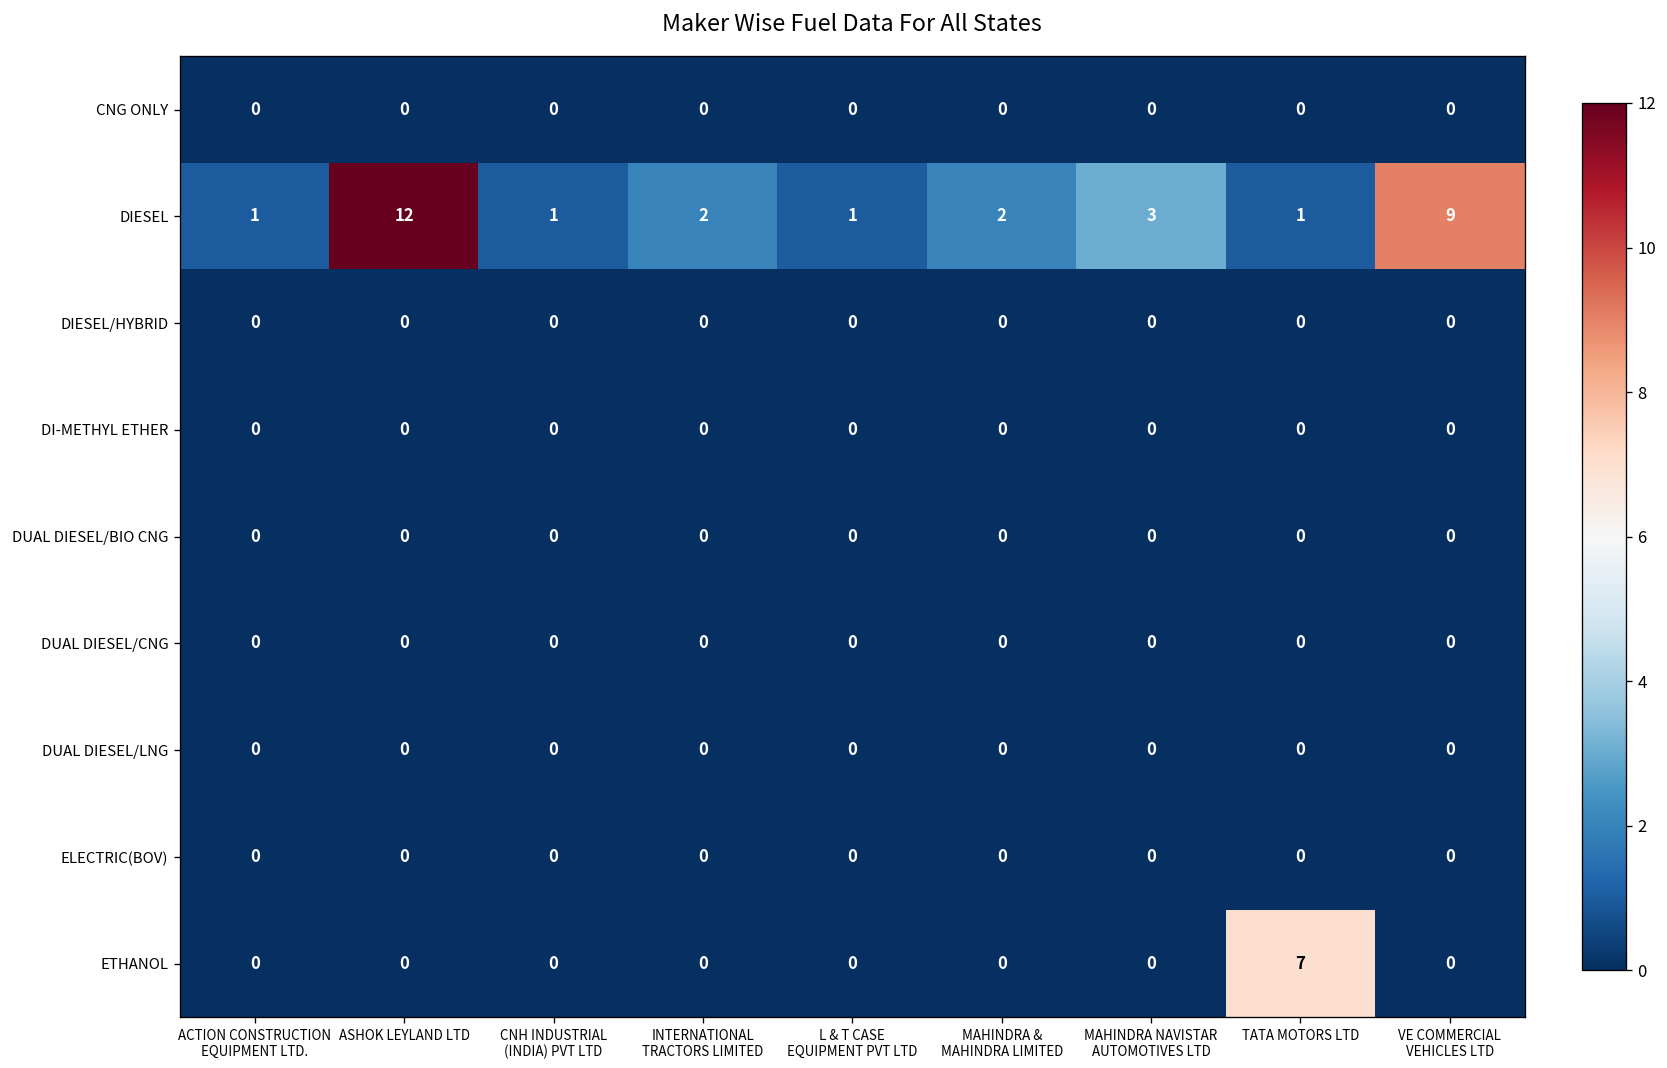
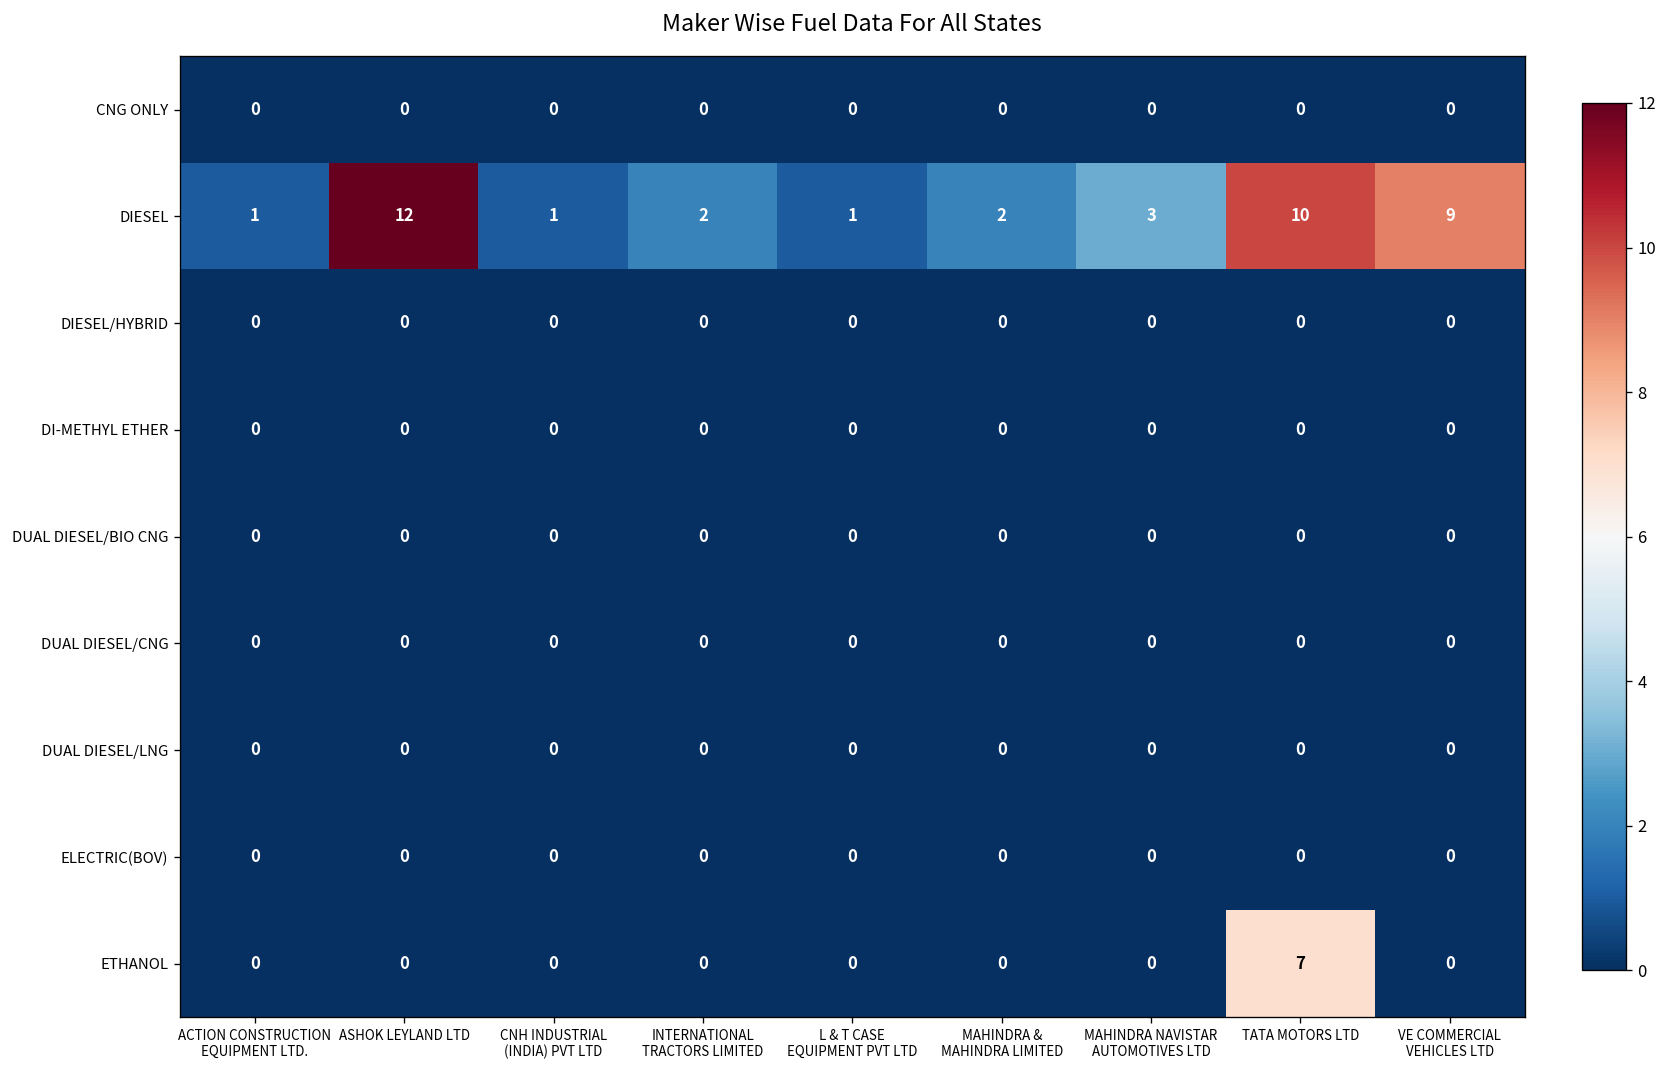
  {
    "CNG ONLY": {
      "ACTION CONSTRUCTION EQUIPMENT LTD.": 0,
      "ASHOK LEYLAND LTD": 0,
      "CNH INDUSTRIAL (INDIA) PVT LTD": 0,
      "INTERNATIONAL TRACTORS LIMITED": 0,
      "L & T CASE EQUIPMENT PVT LTD": 0,
      "MAHINDRA & MAHINDRA LIMITED": 0,
      "MAHINDRA NAVISTAR AUTOMOTIVES LTD": 0,
      "TATA MOTORS LTD": 0,
      "VE COMMERCIAL VEHICLES LTD": 0
    },
    "DIESEL": {
      "ACTION CONSTRUCTION EQUIPMENT LTD.": 1,
      "ASHOK LEYLAND LTD": 12,
      "CNH INDUSTRIAL (INDIA) PVT LTD": 1,
      "INTERNATIONAL TRACTORS LIMITED": 2,
      "L & T CASE EQUIPMENT PVT LTD": 1,
      "MAHINDRA & MAHINDRA LIMITED": 2,
      "MAHINDRA NAVISTAR AUTOMOTIVES LTD": 3,
-     "TATA MOTORS LTD": 1,
+     "TATA MOTORS LTD": 10,
      "VE COMMERCIAL VEHICLES LTD": 9
    },
    "DIESEL/HYBRID": {
      "ACTION CONSTRUCTION EQUIPMENT LTD.": 0,
      "ASHOK LEYLAND LTD": 0,
      "CNH INDUSTRIAL (INDIA) PVT LTD": 0,
      "INTERNATIONAL TRACTORS LIMITED": 0,
      "L & T CASE EQUIPMENT PVT LTD": 0,
      "MAHINDRA & MAHINDRA LIMITED": 0,
      "MAHINDRA NAVISTAR AUTOMOTIVES LTD": 0,
      "TATA MOTORS LTD": 0,
      "VE COMMERCIAL VEHICLES LTD": 0
    },
    "DI-METHYL ETHER": {
      "ACTION CONSTRUCTION EQUIPMENT LTD.": 0,
      "ASHOK LEYLAND LTD": 0,
      "CNH INDUSTRIAL (INDIA) PVT LTD": 0,
      "INTERNATIONAL TRACTORS LIMITED": 0,
      "L & T CASE EQUIPMENT PVT LTD": 0,
      "MAHINDRA & MAHINDRA LIMITED": 0,
      "MAHINDRA NAVISTAR AUTOMOTIVES LTD": 0,
      "TATA MOTORS LTD": 0,
      "VE COMMERCIAL VEHICLES LTD": 0
    },
    "DUAL DIESEL/BIO CNG": {
      "ACTION CONSTRUCTION EQUIPMENT LTD.": 0,
      "ASHOK LEYLAND LTD": 0,
      "CNH INDUSTRIAL (INDIA) PVT LTD": 0,
      "INTERNATIONAL TRACTORS LIMITED": 0,
      "L & T CASE EQUIPMENT PVT LTD": 0,
      "MAHINDRA & MAHINDRA LIMITED": 0,
      "MAHINDRA NAVISTAR AUTOMOTIVES LTD": 0,
      "TATA MOTORS LTD": 0,
      "VE COMMERCIAL VEHICLES LTD": 0
    },
    "DUAL DIESEL/CNG": {
      "ACTION CONSTRUCTION EQUIPMENT LTD.": 0,
      "ASHOK LEYLAND LTD": 0,
      "CNH INDUSTRIAL (INDIA) PVT LTD": 0,
      "INTERNATIONAL TRACTORS LIMITED": 0,
      "L & T CASE EQUIPMENT PVT LTD": 0,
      "MAHINDRA & MAHINDRA LIMITED": 0,
      "MAHINDRA NAVISTAR AUTOMOTIVES LTD": 0,
      "TATA MOTORS LTD": 0,
      "VE COMMERCIAL VEHICLES LTD": 0
    },
    "DUAL DIESEL/LNG": {
      "ACTION CONSTRUCTION EQUIPMENT LTD.": 0,
      "ASHOK LEYLAND LTD": 0,
      "CNH INDUSTRIAL (INDIA) PVT LTD": 0,
      "INTERNATIONAL TRACTORS LIMITED": 0,
      "L & T CASE EQUIPMENT PVT LTD": 0,
      "MAHINDRA & MAHINDRA LIMITED": 0,
      "MAHINDRA NAVISTAR AUTOMOTIVES LTD": 0,
      "TATA MOTORS LTD": 0,
      "VE COMMERCIAL VEHICLES LTD": 0
    },
    "ELECTRIC(BOV)": {
      "ACTION CONSTRUCTION EQUIPMENT LTD.": 0,
      "ASHOK LEYLAND LTD": 0,
      "CNH INDUSTRIAL (INDIA) PVT LTD": 0,
      "INTERNATIONAL TRACTORS LIMITED": 0,
      "L & T CASE EQUIPMENT PVT LTD": 0,
      "MAHINDRA & MAHINDRA LIMITED": 0,
      "MAHINDRA NAVISTAR AUTOMOTIVES LTD": 0,
      "TATA MOTORS LTD": 0,
      "VE COMMERCIAL VEHICLES LTD": 0
    },
    "ETHANOL": {
      "ACTION CONSTRUCTION EQUIPMENT LTD.": 0,
      "ASHOK LEYLAND LTD": 0,
      "CNH INDUSTRIAL (INDIA) PVT LTD": 0,
      "INTERNATIONAL TRACTORS LIMITED": 0,
      "L & T CASE EQUIPMENT PVT LTD": 0,
      "MAHINDRA & MAHINDRA LIMITED": 0,
      "MAHINDRA NAVISTAR AUTOMOTIVES LTD": 0,
      "TATA MOTORS LTD": 7,
      "VE COMMERCIAL VEHICLES LTD": 0
    }
  }
